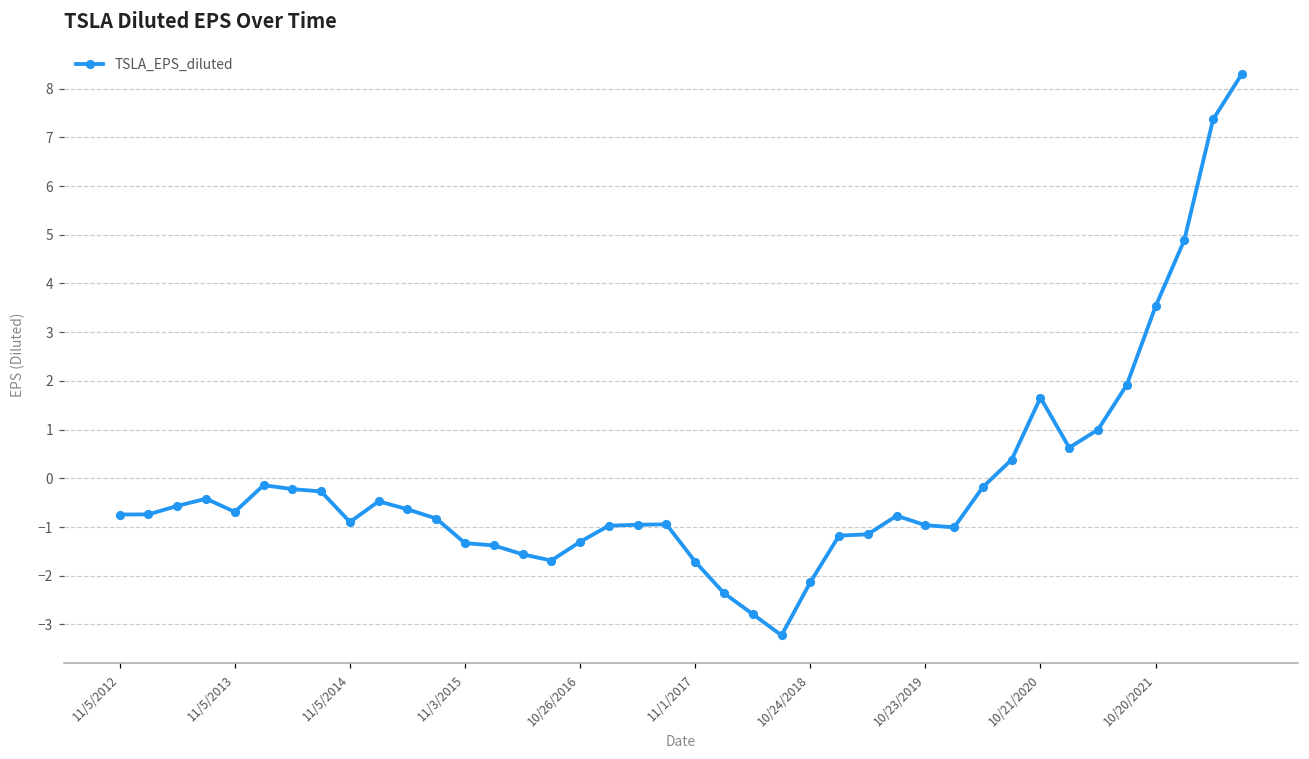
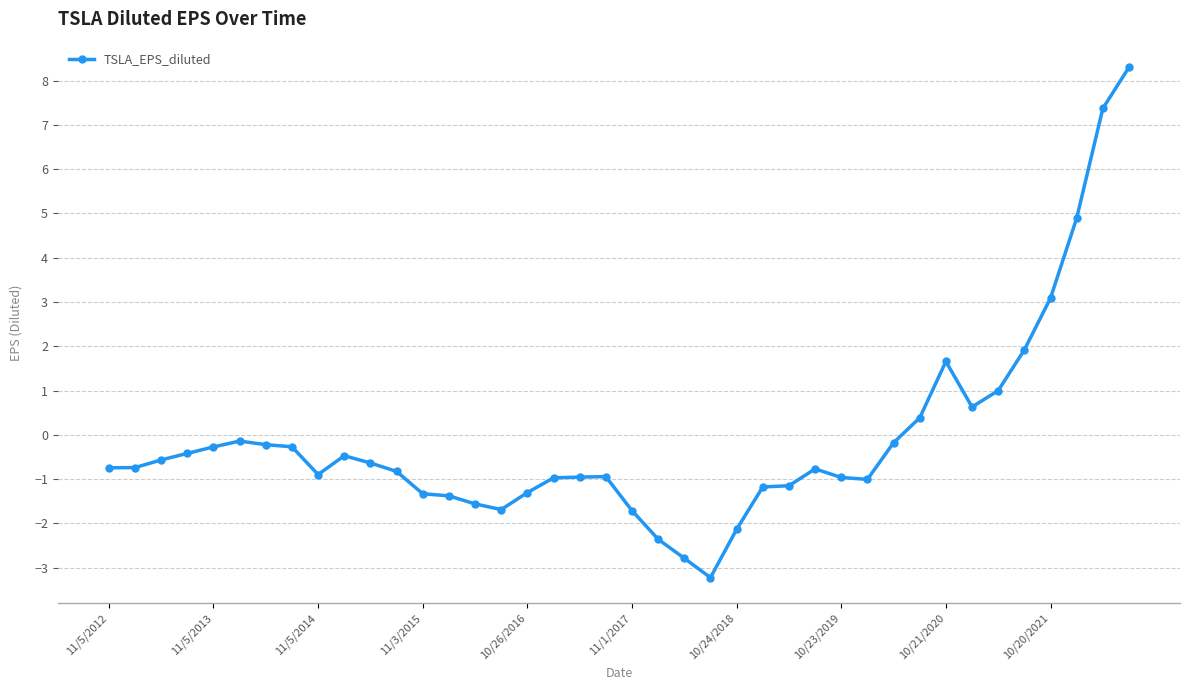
  {
    "11/5/2012": -0.7,
-   "11/5/2013": -0.7,
+   "11/5/2013": -0.3,
    "11/5/2014": -0.9,
    "11/3/2015": -1.3,
    "10/26/2016": -1.3,
    "11/1/2017": -1.7,
    "10/24/2018": -2.1,
    "10/23/2019": -1.0,
    "10/21/2020": 1.7,
-   "10/20/2021": 3.5
+   "10/20/2021": 3.1
  }
